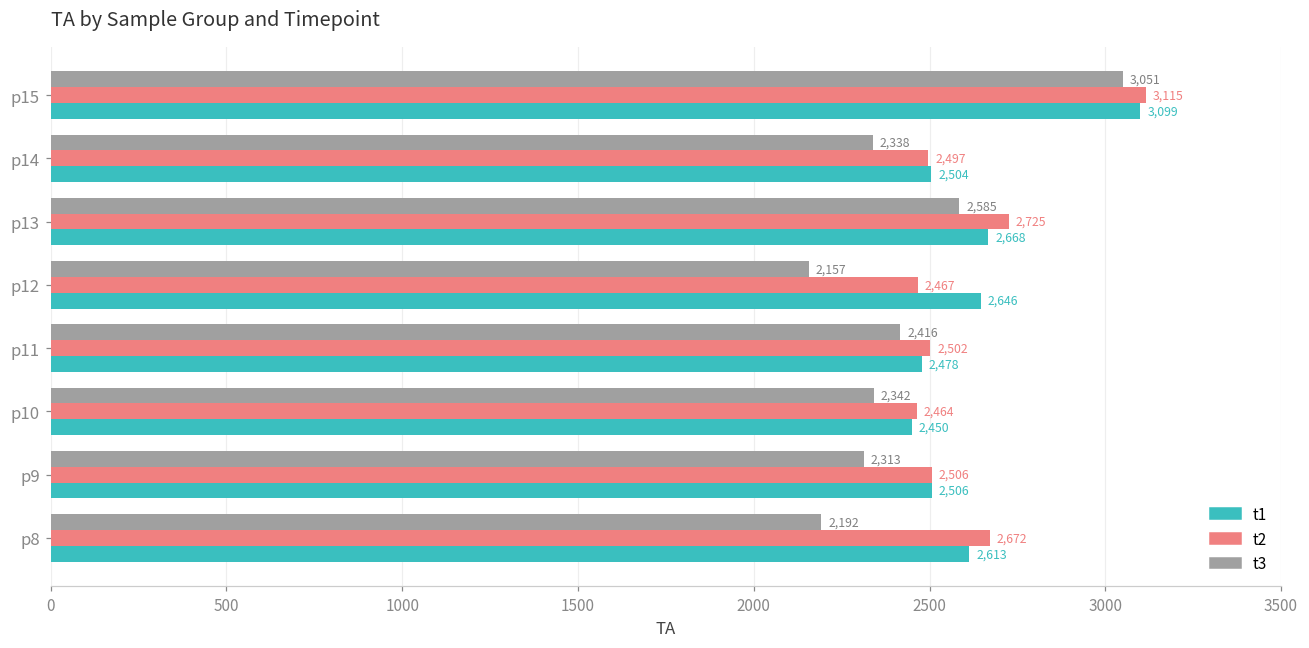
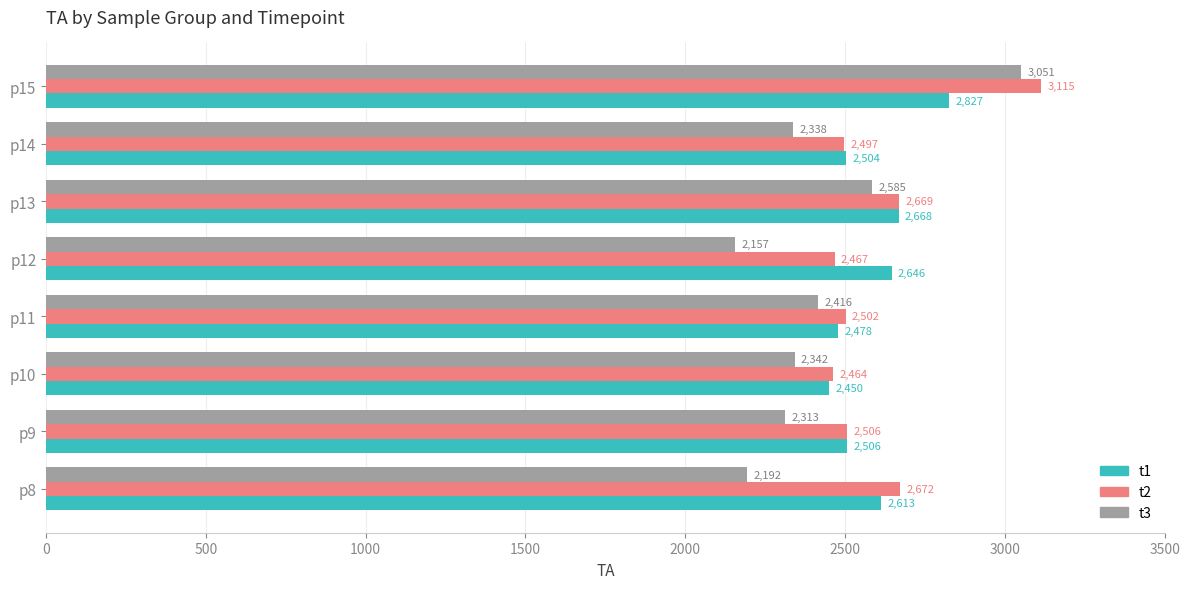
  {
    "t3": {
      "p15": "3,051",
      "p14": "2,338",
      "p13": "2,585",
      "p12": "2,157",
      "p11": "2,416",
      "p10": "2,342",
      "p9": "2,313",
      "p8": "2,192"
    },
    "t2": {
      "p15": "3,115",
      "p14": "2,497",
-     "p13": "2,725",
+     "p13": "2,669",
      "p12": "2,467",
      "p11": "2,502",
      "p10": "2,464",
      "p9": "2,506",
      "p8": "2,672"
    },
    "t1": {
-     "p15": "3,099",
+     "p15": "2,827",
      "p14": "2,504",
      "p13": "2,668",
      "p12": "2,646",
      "p11": "2,478",
      "p10": "2,450",
      "p9": "2,506",
      "p8": "2,613"
    }
  }
